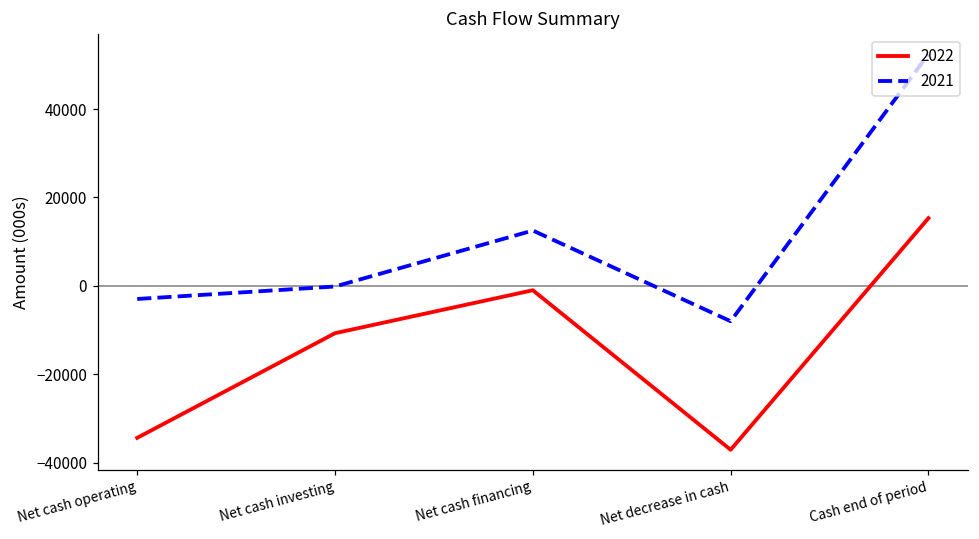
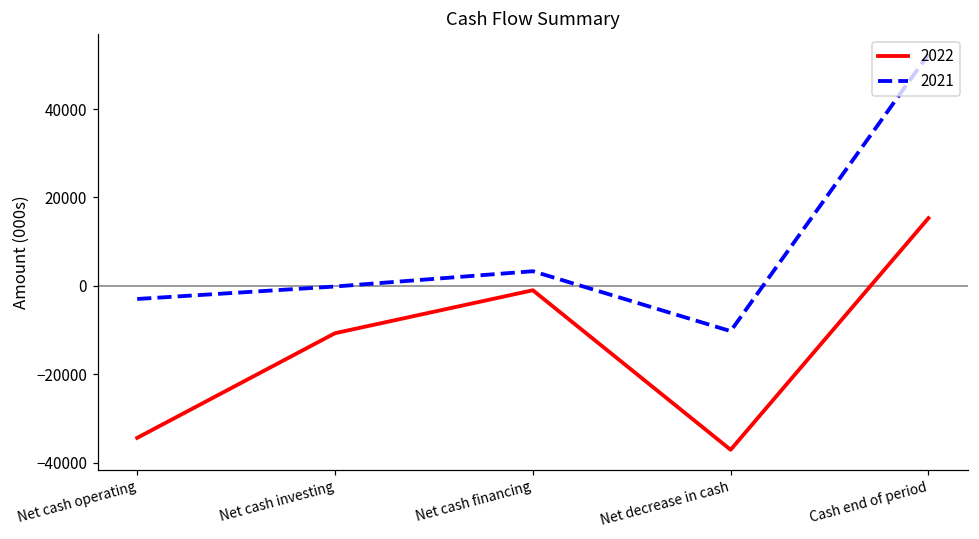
  {
    "2022": {
      "Net cash operating": -34000,
      "Net cash investing": -11000,
      "Net cash financing": -1000,
      "Net decrease in cash": -37000,
      "Cash end of period": 15000
    },
    "2021": {
      "Net cash operating": -3000,
      "Net cash investing": 0,
-     "Net cash financing": 13000,
-     "Net decrease in cash": -8000
+     "Net cash financing": 3000,
+     "Net decrease in cash": -10000
    }
  }
